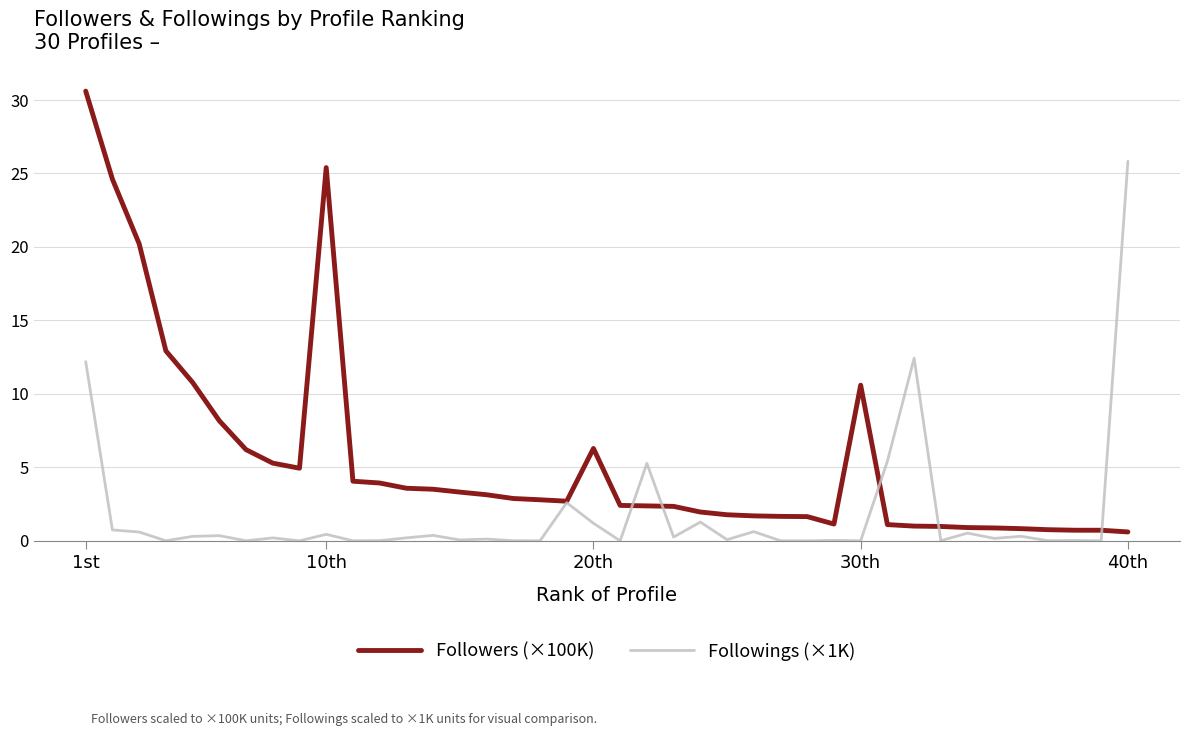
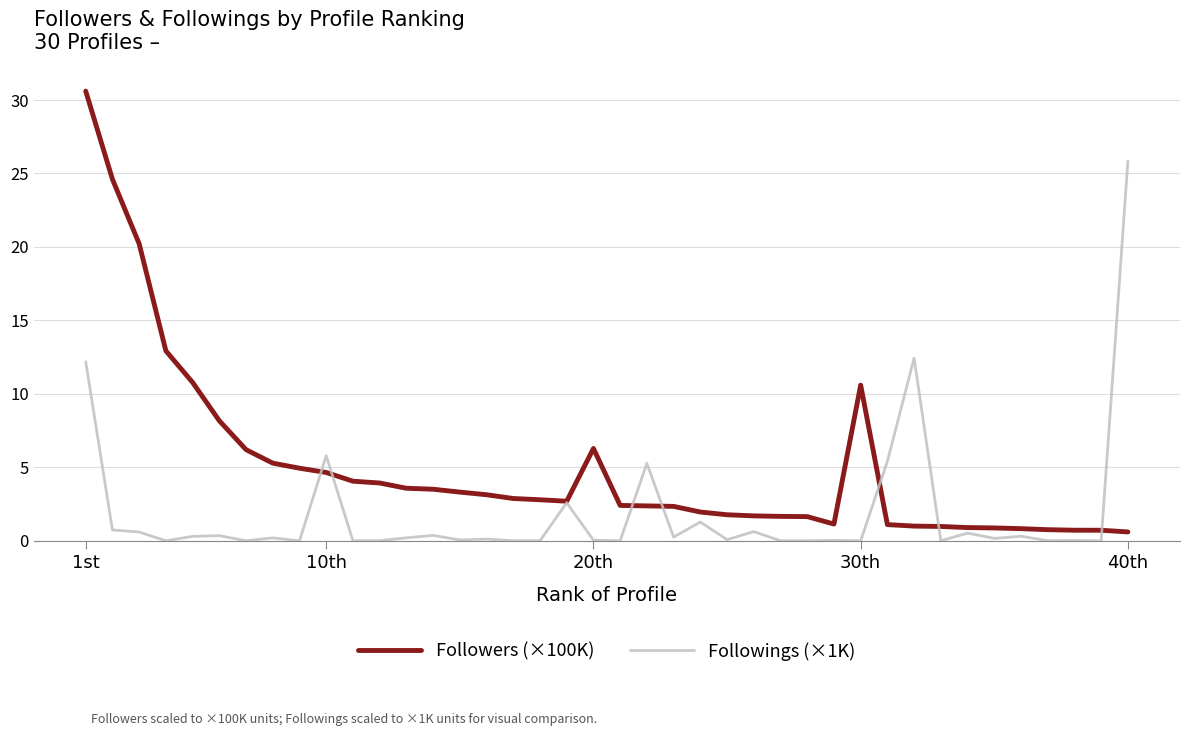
  {
    "Followers (×100K)": {
      "1st": 30.6,
-     "10th": 25.4,
+     "10th": 4.7,
      "20th": 6.3,
      "30th": 10.6,
      "40th": 0.6
    },
    "Followings (×1K)": {
      "1st": 12.2,
-     "10th": 0.4,
-     "20th": 1.2,
+     "10th": 5.8,
+     "20th": 0.0,
      "30th": 0.0,
      "40th": 25.8
    }
  }
